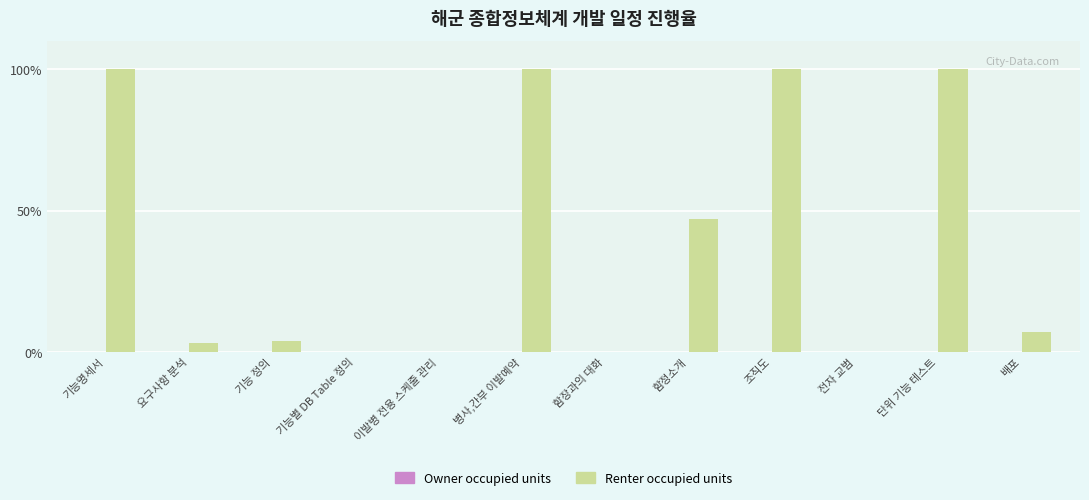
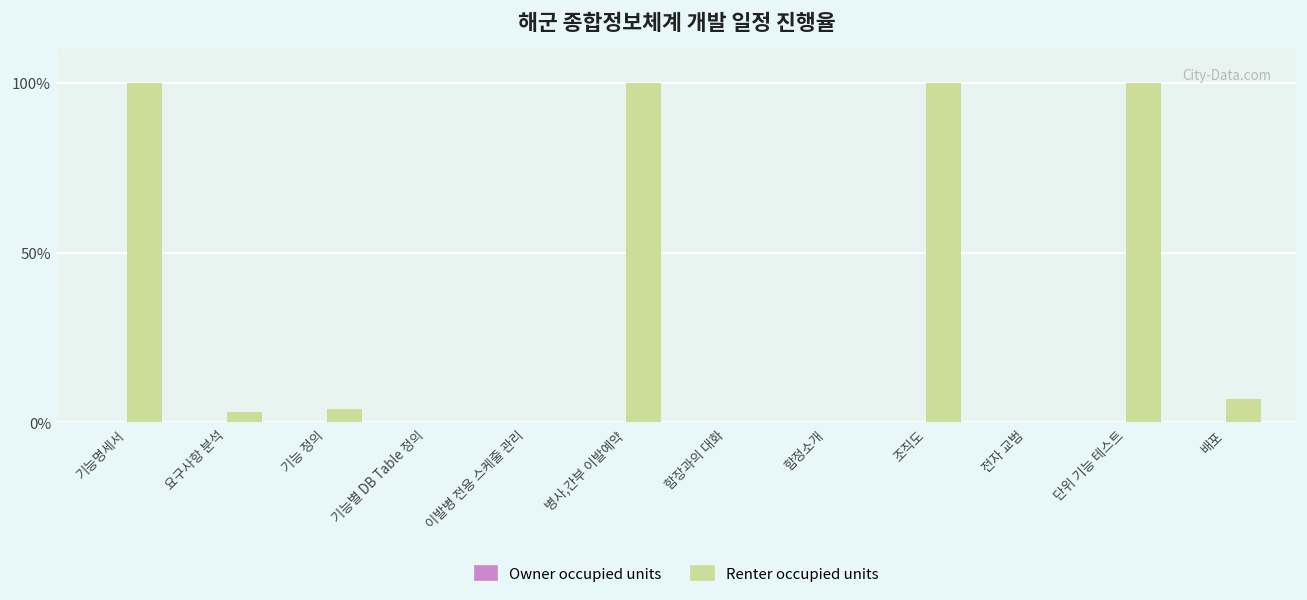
  {
    "Owner occupied units": {
      "기능명세서": "0%",
      "요구사항 분석": "0%",
      "기능 정의": "0%",
      "기능별 DB Table 정의": "0%",
      "이발병 전용 스케줄 관리": "0%",
      "병사,간부 이발예약": "0%",
      "함장과의 대화": "0%",
      "함정소개": "0%",
      "조직도": "0%",
      "전자 교범": "0%",
      "단위 기능 테스트": "0%",
      "배포": "0%"
    },
    "Renter occupied units": {
      "기능명세서": "100%",
      "요구사항 분석": "3%",
      "기능 정의": "4%",
      "기능별 DB Table 정의": "0%",
      "이발병 전용 스케줄 관리": "0%",
      "병사,간부 이발예약": "100%",
      "함장과의 대화": "0%",
-     "함정소개": "47%",
+     "함정소개": "0%",
      "조직도": "100%",
      "전자 교범": "0%",
      "단위 기능 테스트": "100%",
      "배포": "7%"
    }
  }
